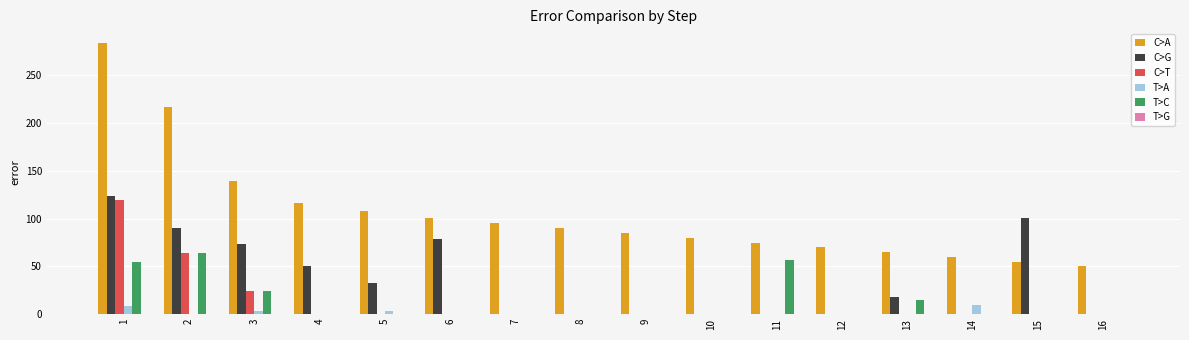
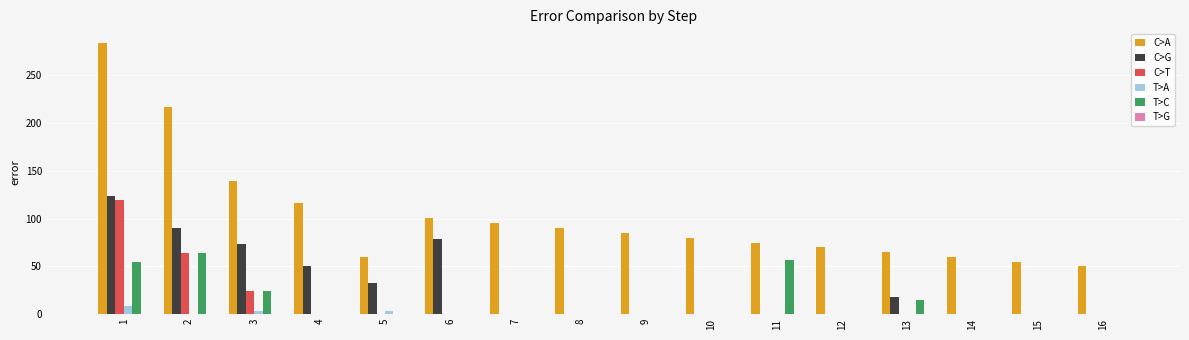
  {
    "C>A": {
      "1": 280,
      "2": 220,
      "3": 140,
      "4": 120,
-     "5": 110,
+     "5": 60,
      "6": 100,
      "7": 100,
      "8": 90,
      "9": 90,
      "10": 80,
      "11": 80,
      "12": 70,
      "13": 70,
      "14": 60,
      "15": 60,
      "16": 50
    },
    "C>G": {
      "1": 120,
      "2": 90,
      "3": 70,
      "4": 50,
      "5": 30,
      "6": 80,
      "7": 0,
      "8": 0,
      "9": 0,
      "10": 0,
      "11": 0,
      "12": 0,
      "13": 20,
      "14": 0,
-     "15": 100,
+     "15": 0,
      "16": 0
    },
    "C>T": {
      "1": 120,
      "2": 60,
      "3": 20,
      "4": 0,
      "5": 0,
      "6": 0,
      "7": 0,
      "8": 0,
      "9": 0,
      "10": 0,
      "11": 0,
      "12": 0,
      "13": 0,
      "14": 0,
      "15": 0,
      "16": 0
    },
    "T>A": {
      "1": 10,
      "2": 0,
      "3": 0,
      "4": 0,
      "5": 0,
      "6": 0,
      "7": 0,
      "8": 0,
      "9": 0,
      "10": 0,
      "11": 0,
      "12": 0,
      "13": 0,
-     "14": 10,
+     "14": 0,
      "15": 0,
      "16": 0
    },
    "T>C": {
      "1": 60,
      "2": 60,
      "3": 20,
      "4": 0,
      "5": 0,
      "6": 0,
      "7": 0,
      "8": 0,
      "9": 0,
      "10": 0,
      "11": 60,
      "12": 0,
      "13": 20,
      "14": 0,
      "15": 0,
      "16": 0
    },
    "T>G": {
      "1": 0,
      "2": 0,
      "3": 0,
      "4": 0,
      "5": 0,
      "6": 0,
      "7": 0,
      "8": 0,
      "9": 0,
      "10": 0,
      "11": 0,
      "12": 0,
      "13": 0,
      "14": 0,
      "15": 0,
      "16": 0
    }
  }
